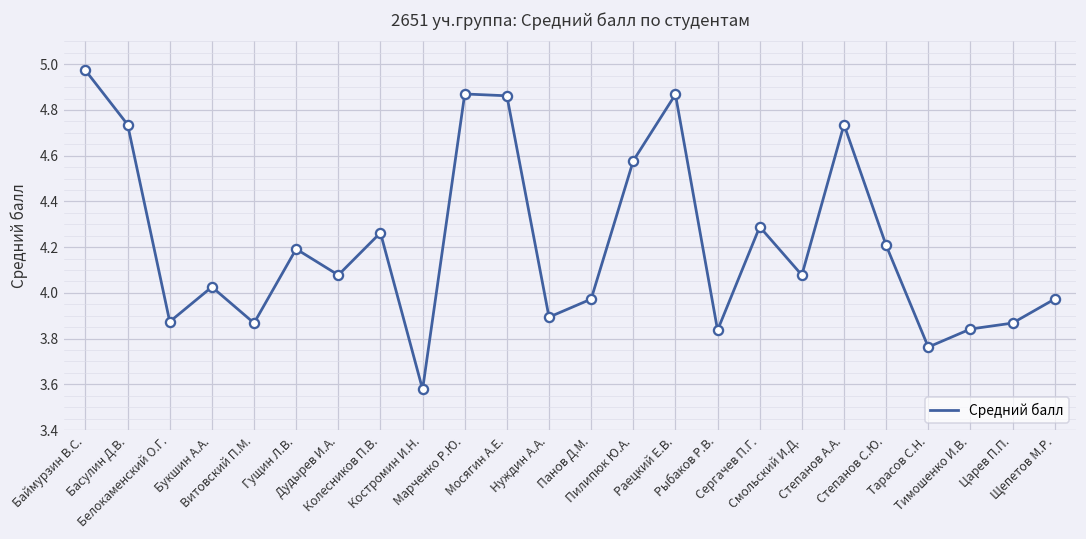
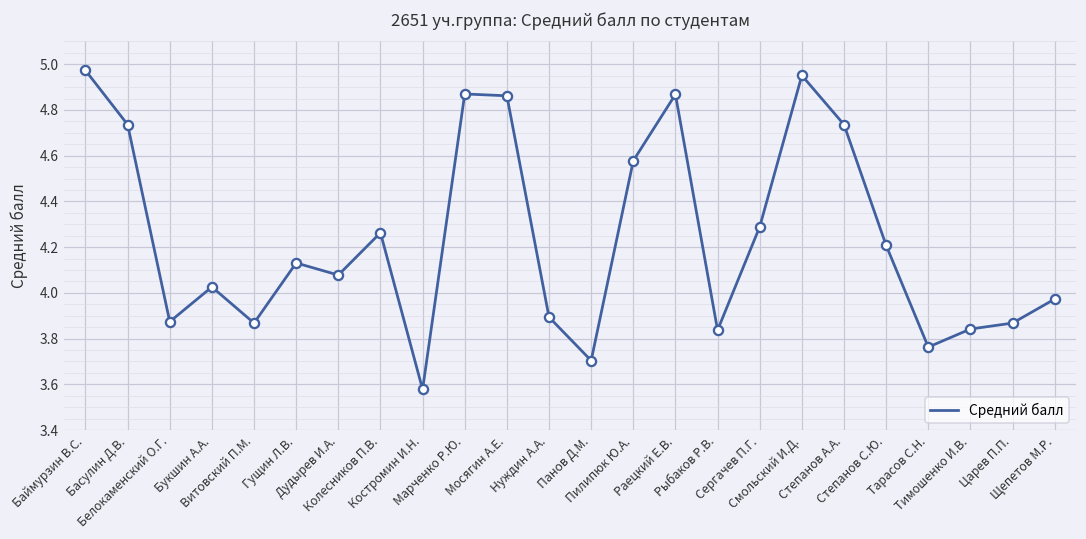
  {
    "Баймурзин В.С.": 4.97,
    "Басулин Д.В.": 4.74,
    "Белокаменский О.Г.": 3.87,
    "Букшин А.А.": 4.03,
    "Витовский П.М.": 3.87,
-   "Гущин Л.В.": 4.19,
+   "Гущин Л.В.": 4.13,
    "Дудырев И.А.": 4.08,
    "Колесников П.В.": 4.26,
    "Костромин И.Н.": 3.58,
    "Марченко Р.Ю.": 4.87,
    "Мосягин А.Е.": 4.86,
    "Нуждин А.А.": 3.89,
-   "Панов Д.М.": 3.97,
+   "Панов Д.М.": 3.70,
    "Пилипюк Ю.А.": 4.58,
    "Раецкий Е.В.": 4.87,
    "Рыбаков Р.В.": 3.84,
    "Сергачев П.Г.": 4.29,
-   "Смольский И.Д.": 4.08,
+   "Смольский И.Д.": 4.95,
    "Степанов А.А.": 4.74,
    "Степанов С.Ю.": 4.21,
    "Тарасов С.Н.": 3.76,
    "Тимошенко И.В.": 3.84,
    "Царев П.П.": 3.87,
    "Щепетов М.Р.": 3.97
  }
